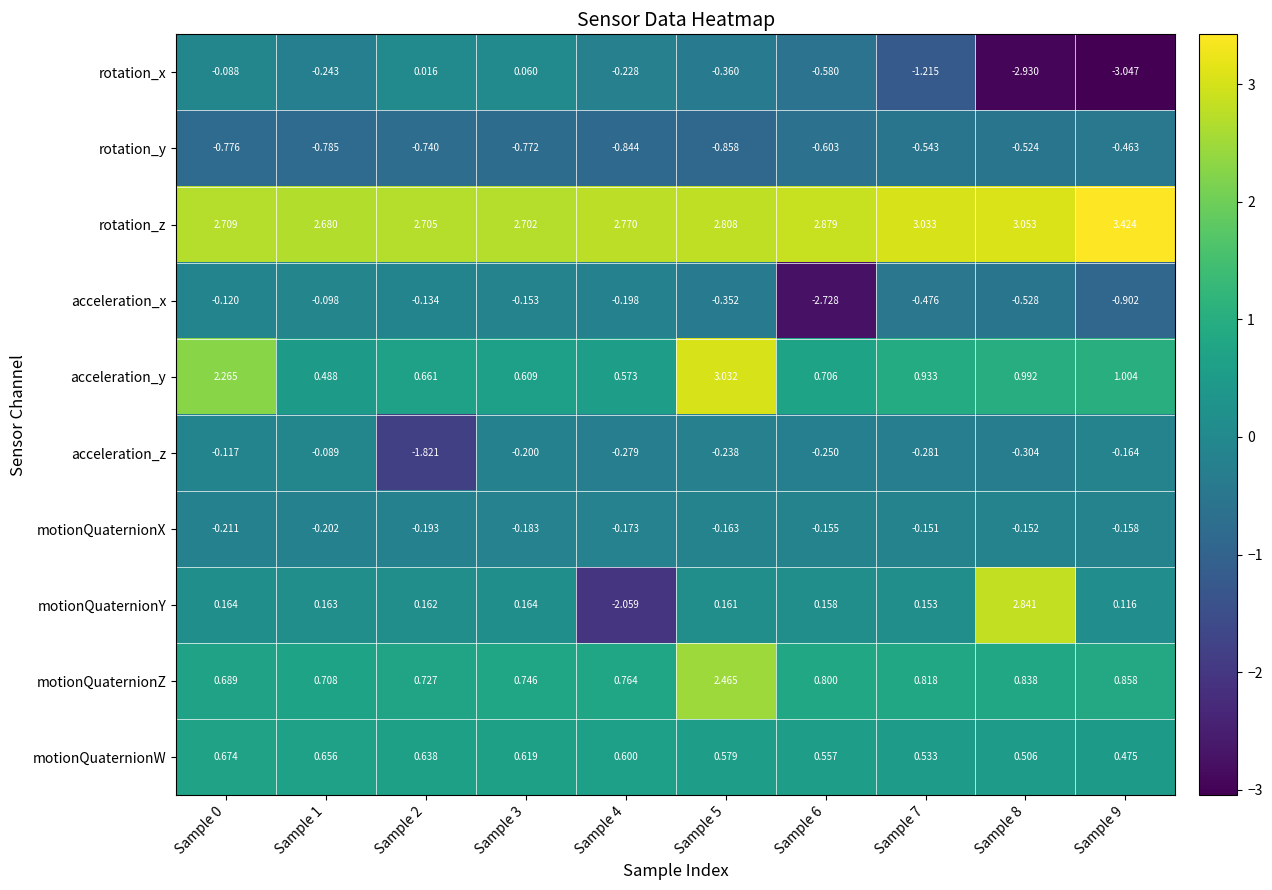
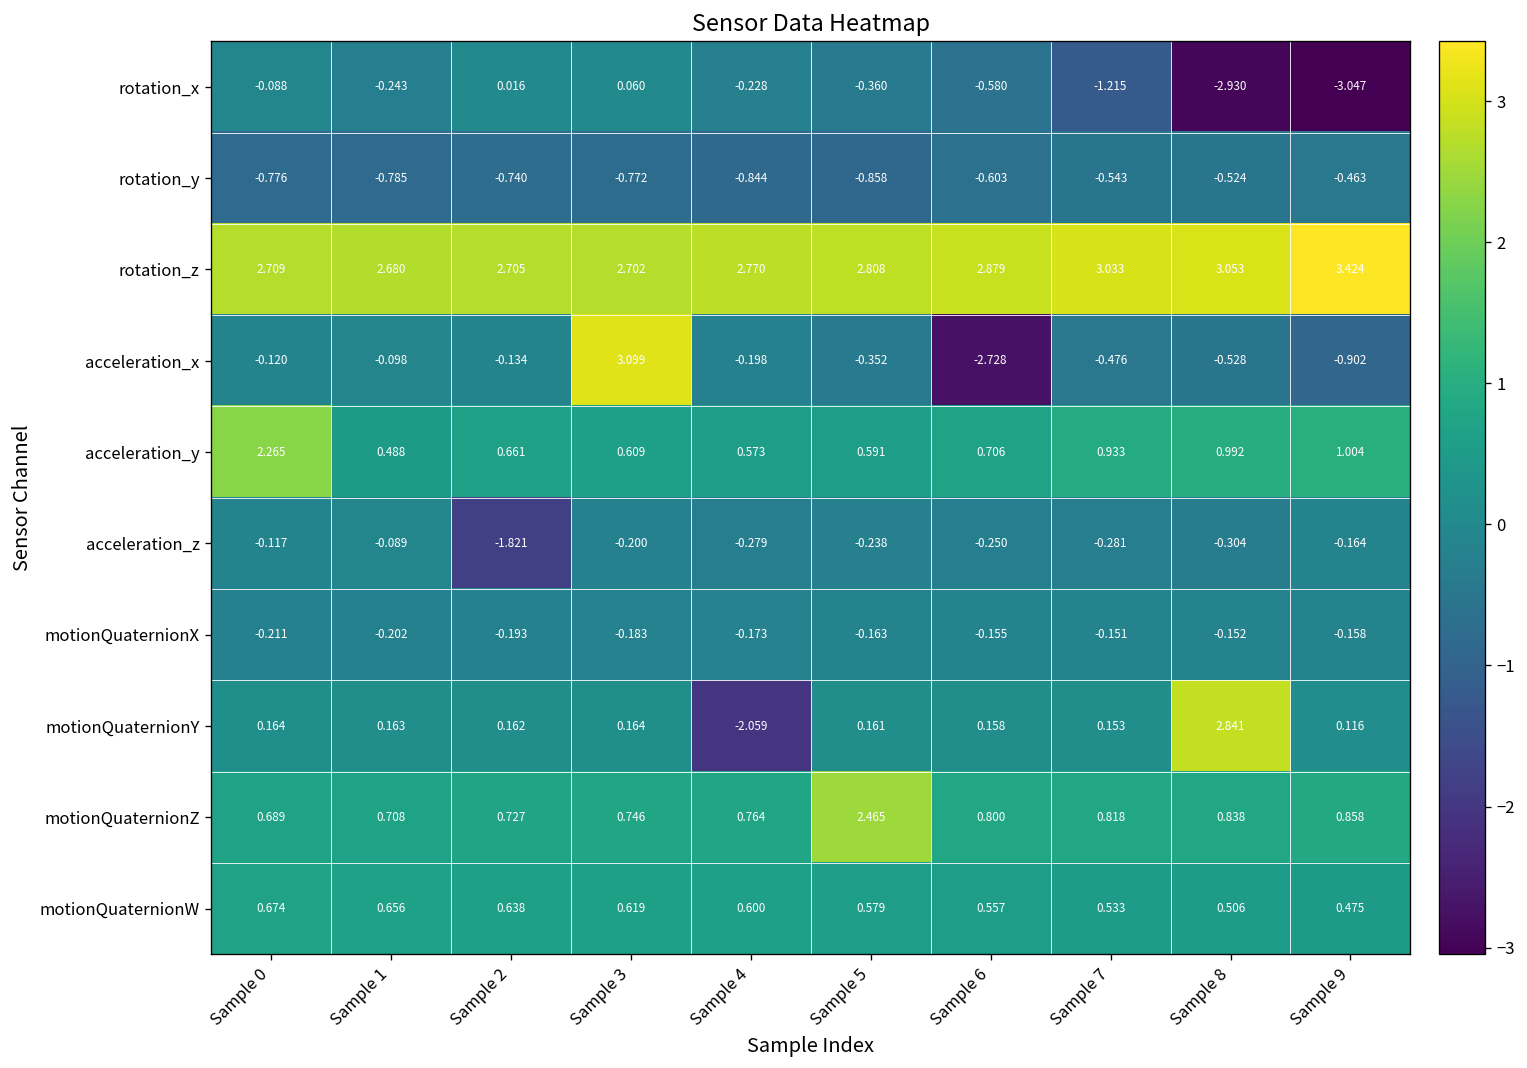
  {
    "rotation_x": {
      "Sample 0": -0.088,
      "Sample 1": -0.243,
      "Sample 2": 0.016,
      "Sample 3": 0.060,
      "Sample 4": -0.228,
      "Sample 5": -0.360,
      "Sample 6": -0.580,
      "Sample 7": -1.215,
      "Sample 8": -2.930,
      "Sample 9": -3.047
    },
    "rotation_y": {
      "Sample 0": -0.776,
      "Sample 1": -0.785,
      "Sample 2": -0.740,
      "Sample 3": -0.772,
      "Sample 4": -0.844,
      "Sample 5": -0.858,
      "Sample 6": -0.603,
      "Sample 7": -0.543,
      "Sample 8": -0.524,
      "Sample 9": -0.463
    },
    "rotation_z": {
      "Sample 0": 2.709,
      "Sample 1": 2.680,
      "Sample 2": 2.705,
      "Sample 3": 2.702,
      "Sample 4": 2.770,
      "Sample 5": 2.808,
      "Sample 6": 2.879,
      "Sample 7": 3.033,
      "Sample 8": 3.053,
      "Sample 9": 3.424
    },
    "acceleration_x": {
      "Sample 0": -0.120,
      "Sample 1": -0.098,
      "Sample 2": -0.134,
-     "Sample 3": -0.153,
+     "Sample 3": 3.099,
      "Sample 4": -0.198,
      "Sample 5": -0.352,
      "Sample 6": -2.728,
      "Sample 7": -0.476,
      "Sample 8": -0.528,
      "Sample 9": -0.902
    },
    "acceleration_y": {
      "Sample 0": 2.265,
      "Sample 1": 0.488,
      "Sample 2": 0.661,
      "Sample 3": 0.609,
      "Sample 4": 0.573,
-     "Sample 5": 3.032,
+     "Sample 5": 0.591,
      "Sample 6": 0.706,
      "Sample 7": 0.933,
      "Sample 8": 0.992,
      "Sample 9": 1.004
    },
    "acceleration_z": {
      "Sample 0": -0.117,
      "Sample 1": -0.089,
      "Sample 2": -1.821,
      "Sample 3": -0.200,
      "Sample 4": -0.279,
      "Sample 5": -0.238,
      "Sample 6": -0.250,
      "Sample 7": -0.281,
      "Sample 8": -0.304,
      "Sample 9": -0.164
    },
    "motionQuaternionX": {
      "Sample 0": -0.211,
      "Sample 1": -0.202,
      "Sample 2": -0.193,
      "Sample 3": -0.183,
      "Sample 4": -0.173,
      "Sample 5": -0.163,
      "Sample 6": -0.155,
      "Sample 7": -0.151,
      "Sample 8": -0.152,
      "Sample 9": -0.158
    },
    "motionQuaternionY": {
      "Sample 0": 0.164,
      "Sample 1": 0.163,
      "Sample 2": 0.162,
      "Sample 3": 0.164,
      "Sample 4": -2.059,
      "Sample 5": 0.161,
      "Sample 6": 0.158,
      "Sample 7": 0.153,
      "Sample 8": 2.841,
      "Sample 9": 0.116
    },
    "motionQuaternionZ": {
      "Sample 0": 0.689,
      "Sample 1": 0.708,
      "Sample 2": 0.727,
      "Sample 3": 0.746,
      "Sample 4": 0.764,
      "Sample 5": 2.465,
      "Sample 6": 0.800,
      "Sample 7": 0.818,
      "Sample 8": 0.838,
      "Sample 9": 0.858
    },
    "motionQuaternionW": {
      "Sample 0": 0.674,
      "Sample 1": 0.656,
      "Sample 2": 0.638,
      "Sample 3": 0.619,
      "Sample 4": 0.600,
      "Sample 5": 0.579,
      "Sample 6": 0.557,
      "Sample 7": 0.533,
      "Sample 8": 0.506,
      "Sample 9": 0.475
    }
  }
